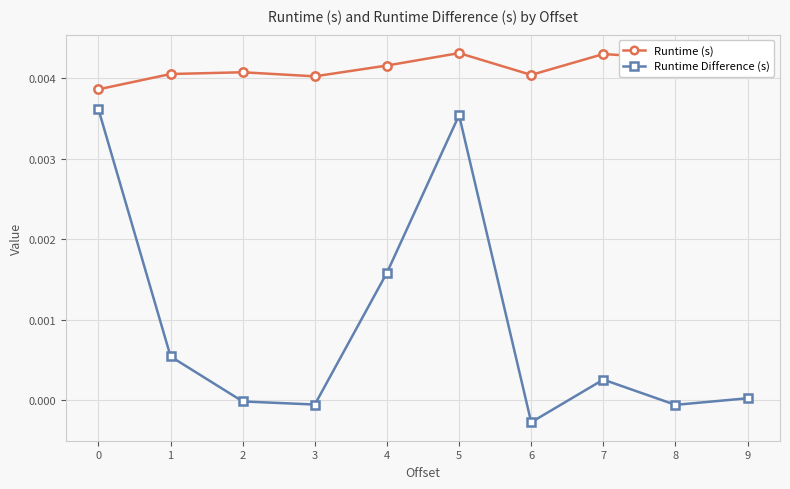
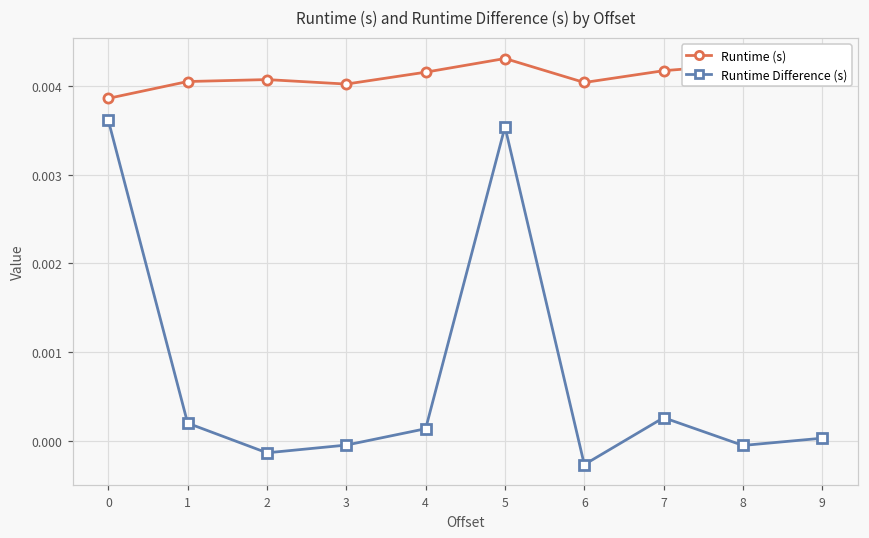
  {
    "Runtime (s)": {
      "0": 0.0039,
      "1": 0.0041,
      "2": 0.0041,
      "3": 0.0040,
      "4": 0.0042,
      "5": 0.0043,
      "6": 0.0040,
-     "7": 0.0043
+     "7": 0.0042
    },
    "Runtime Difference (s)": {
      "0": 0.0036,
-     "1": 0.0005,
-     "2": 0.0000,
+     "1": 0.0002,
+     "2": -0.0001,
      "3": -0.0001,
-     "4": 0.0016,
+     "4": 0.0001,
      "5": 0.0035,
      "6": -0.0003,
      "7": 0.0003,
      "8": -0.0001,
      "9": 0.0000
    }
  }
